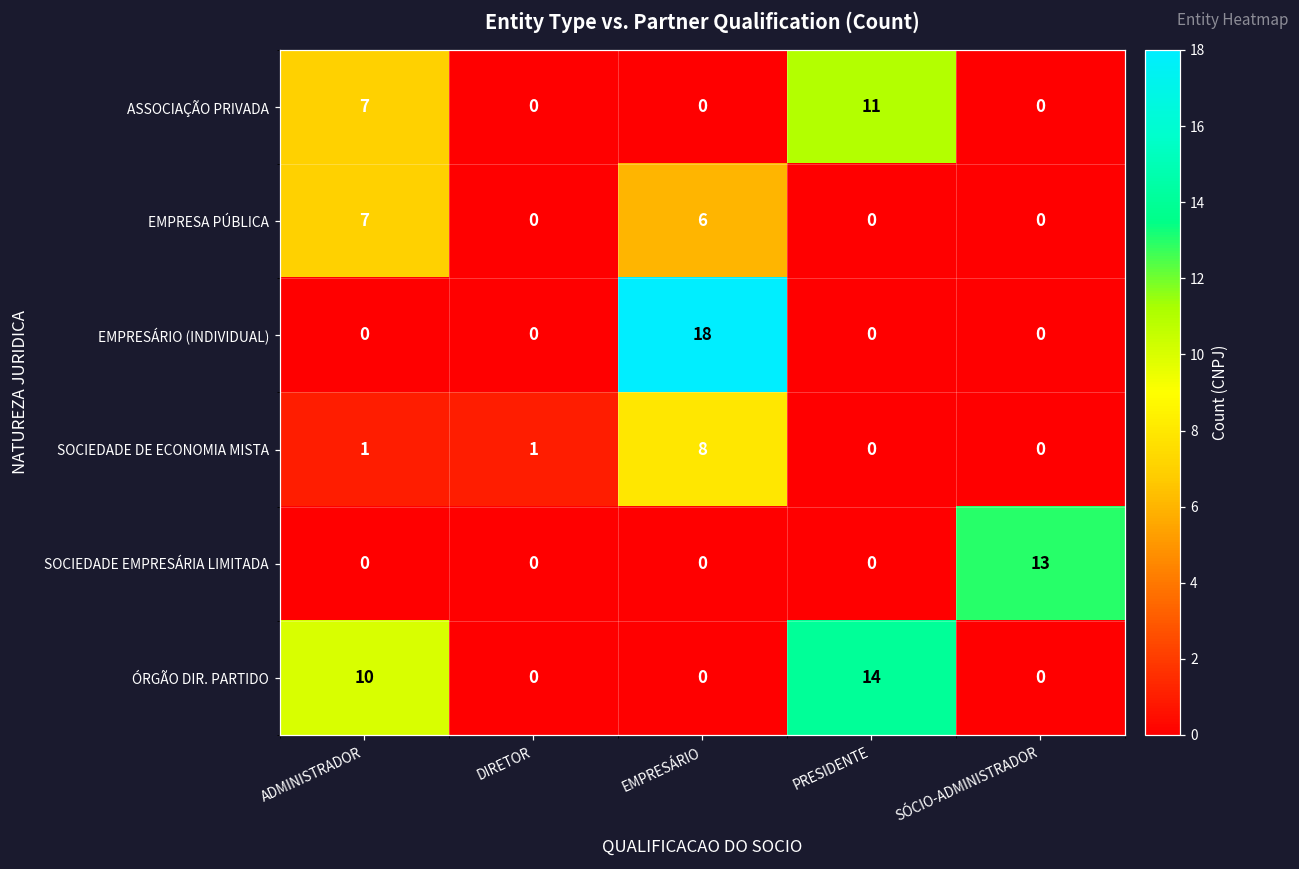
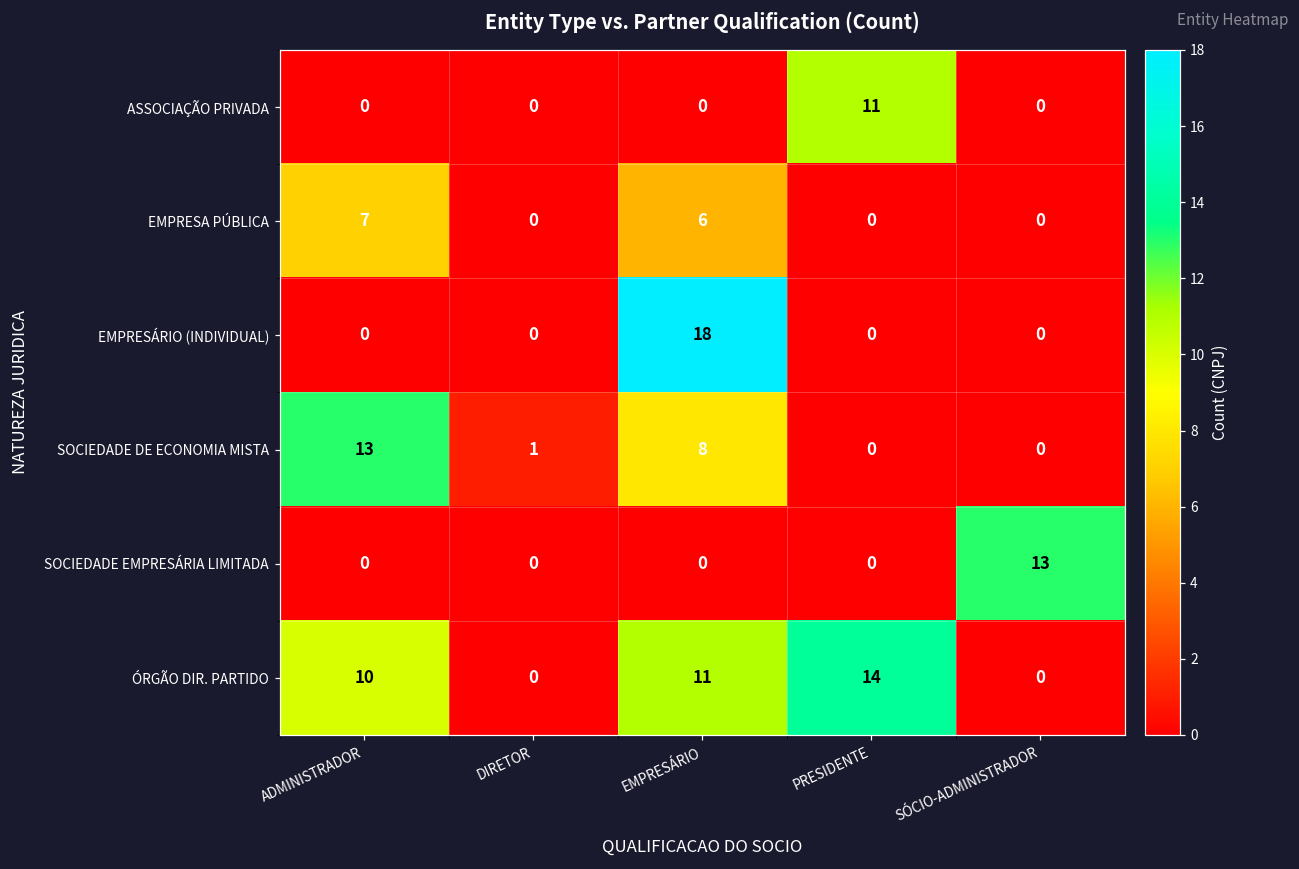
  {
    "ASSOCIAÇÃO PRIVADA": {
-     "ADMINISTRADOR": 7,
+     "ADMINISTRADOR": 0,
      "DIRETOR": 0,
      "EMPRESÁRIO": 0,
      "PRESIDENTE": 11,
      "SÓCIO-ADMINISTRADOR": 0
    },
    "EMPRESA PÚBLICA": {
      "ADMINISTRADOR": 7,
      "DIRETOR": 0,
      "EMPRESÁRIO": 6,
      "PRESIDENTE": 0,
      "SÓCIO-ADMINISTRADOR": 0
    },
    "EMPRESÁRIO (INDIVIDUAL)": {
      "ADMINISTRADOR": 0,
      "DIRETOR": 0,
      "EMPRESÁRIO": 18,
      "PRESIDENTE": 0,
      "SÓCIO-ADMINISTRADOR": 0
    },
    "SOCIEDADE DE ECONOMIA MISTA": {
-     "ADMINISTRADOR": 1,
+     "ADMINISTRADOR": 13,
      "DIRETOR": 1,
      "EMPRESÁRIO": 8,
      "PRESIDENTE": 0,
      "SÓCIO-ADMINISTRADOR": 0
    },
    "SOCIEDADE EMPRESÁRIA LIMITADA": {
      "ADMINISTRADOR": 0,
      "DIRETOR": 0,
      "EMPRESÁRIO": 0,
      "PRESIDENTE": 0,
      "SÓCIO-ADMINISTRADOR": 13
    },
    "ÓRGÃO DIR. PARTIDO": {
      "ADMINISTRADOR": 10,
      "DIRETOR": 0,
-     "EMPRESÁRIO": 0,
+     "EMPRESÁRIO": 11,
      "PRESIDENTE": 14,
      "SÓCIO-ADMINISTRADOR": 0
    }
  }
